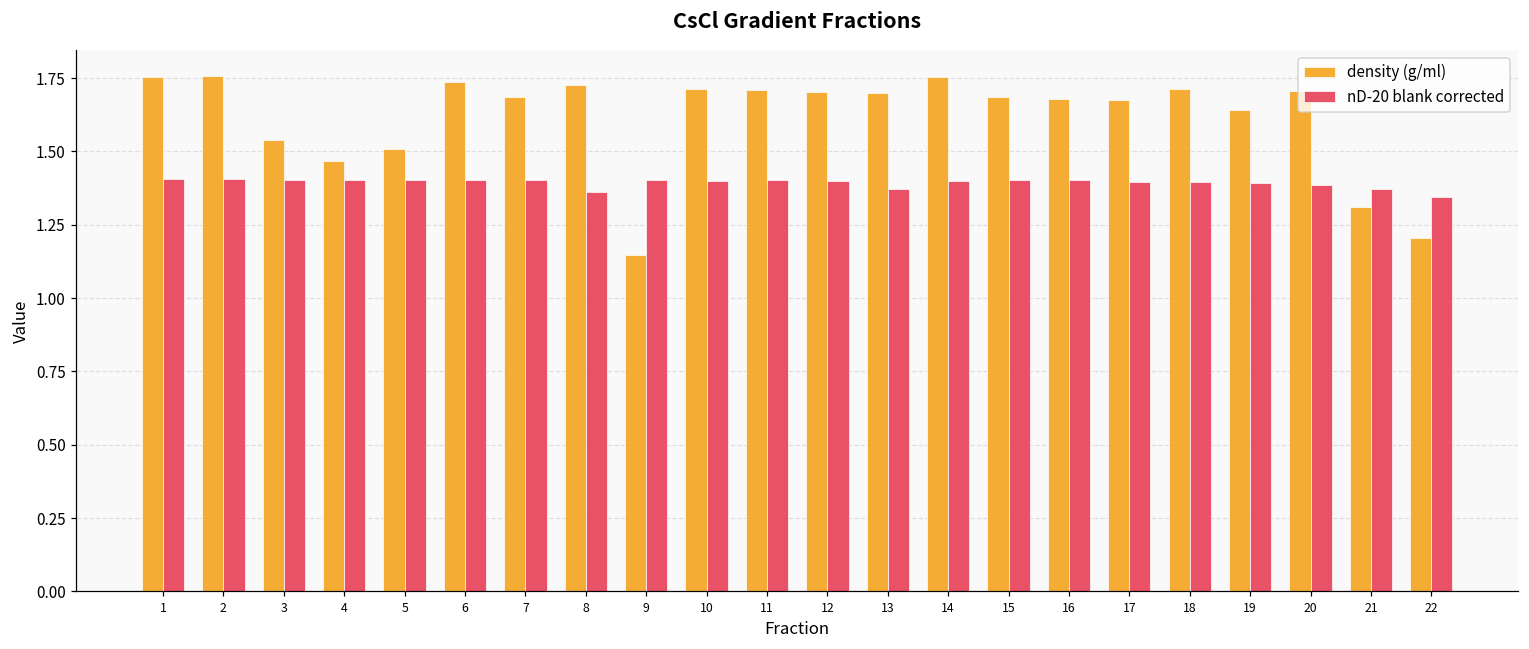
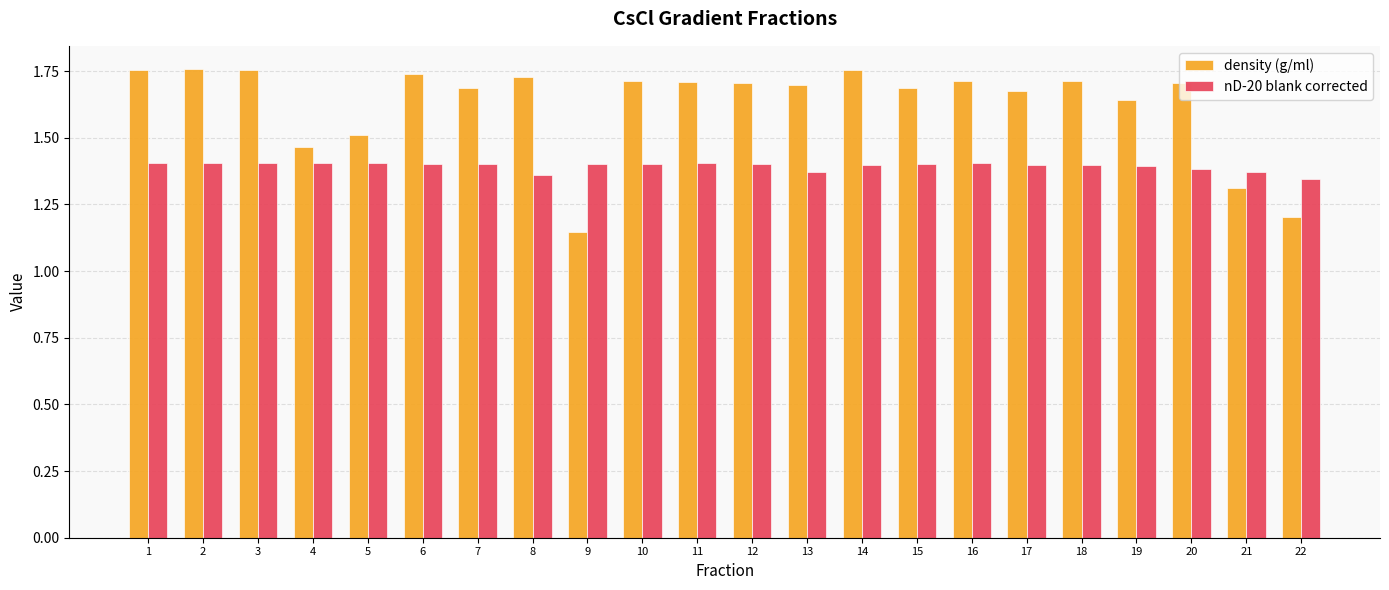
  {
    "density (g/ml)": {
      "1": 1.76,
      "2": 1.76,
-     "3": 1.54,
+     "3": 1.75,
      "4": 1.47,
      "5": 1.51,
      "6": 1.74,
      "7": 1.69,
      "8": 1.73,
      "9": 1.15,
      "10": 1.71,
      "11": 1.71,
      "12": 1.70,
      "13": 1.70,
      "14": 1.75,
      "15": 1.69,
-     "16": 1.68,
+     "16": 1.71,
      "17": 1.68,
      "18": 1.71,
      "19": 1.64,
      "21": 1.31,
      "22": 1.20
    },
    "nD-20 blank corrected": {
      "1": 1.40,
      "2": 1.40,
      "3": 1.40,
      "4": 1.40,
      "5": 1.40,
      "6": 1.40,
      "7": 1.40,
      "8": 1.36,
      "9": 1.40,
      "10": 1.40,
      "11": 1.40,
      "12": 1.40,
      "13": 1.37,
      "14": 1.40,
      "15": 1.40,
      "16": 1.40,
      "17": 1.40,
      "18": 1.40,
      "19": 1.39,
      "20": 1.38,
      "21": 1.37,
      "22": 1.35
    }
  }
